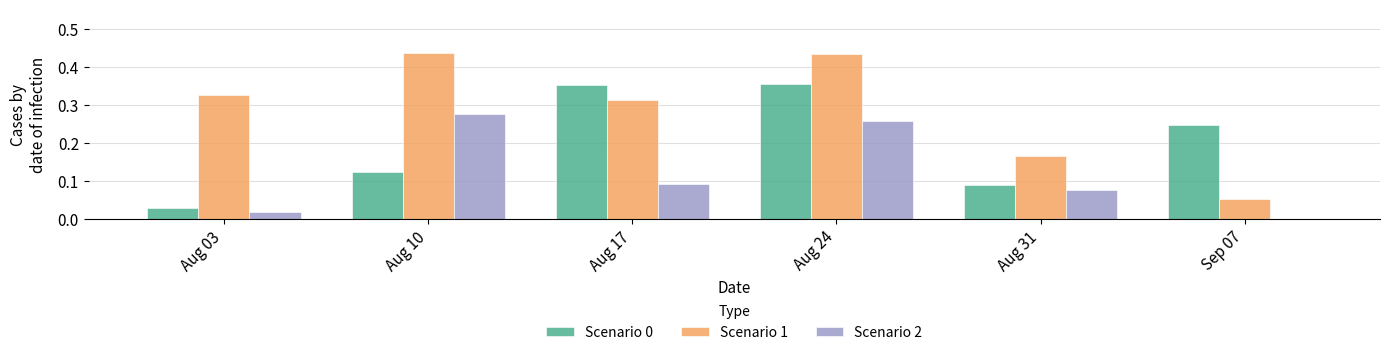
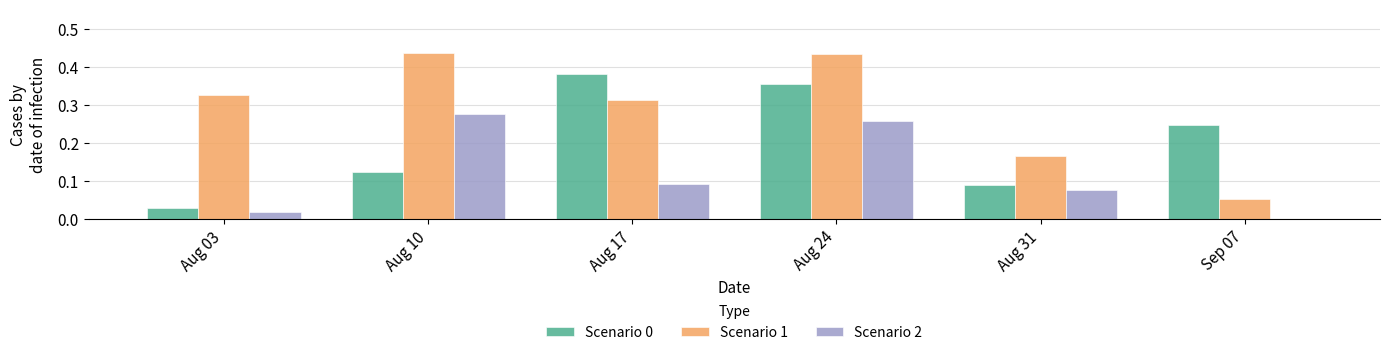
  {
    "Scenario 0": {
      "Aug 03": 0.03,
      "Aug 10": 0.12,
-     "Aug 17": 0.35,
+     "Aug 17": 0.38,
      "Aug 24": 0.35,
      "Aug 31": 0.09,
      "Sep 07": 0.25
    },
    "Scenario 1": {
      "Aug 03": 0.32,
      "Aug 10": 0.44,
      "Aug 17": 0.31,
      "Aug 24": 0.43,
      "Aug 31": 0.17,
      "Sep 07": 0.05
    },
    "Scenario 2": {
      "Aug 03": 0.02,
      "Aug 10": 0.28,
      "Aug 17": 0.09,
      "Aug 24": 0.26,
      "Aug 31": 0.07,
      "Sep 07": 0.00
    }
  }
